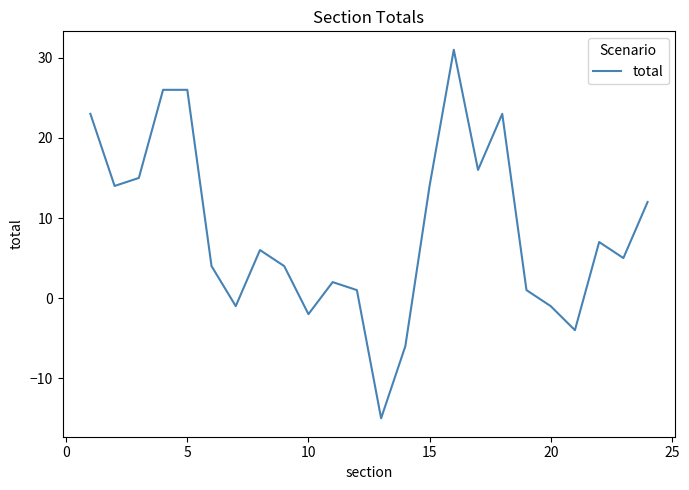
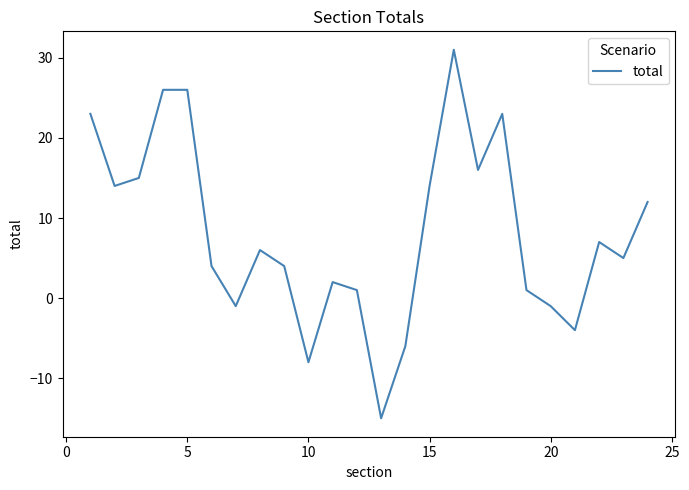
  {
    "5": 26,
-   "10": -2,
+   "10": -8,
    "15": 14,
    "20": -1
  }
